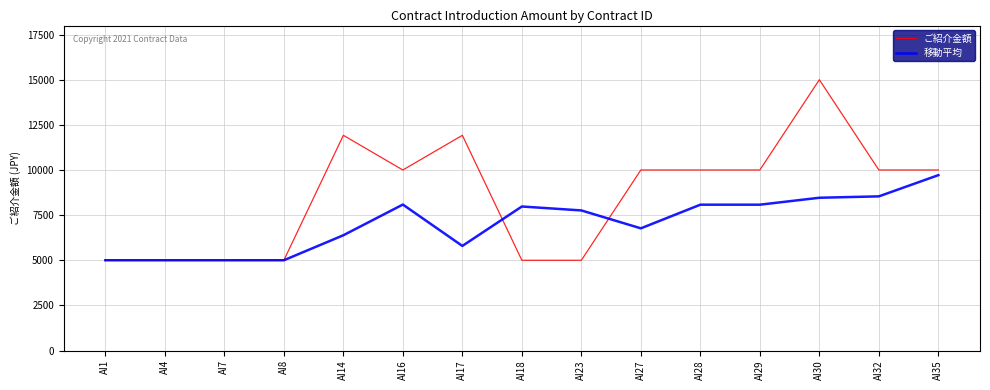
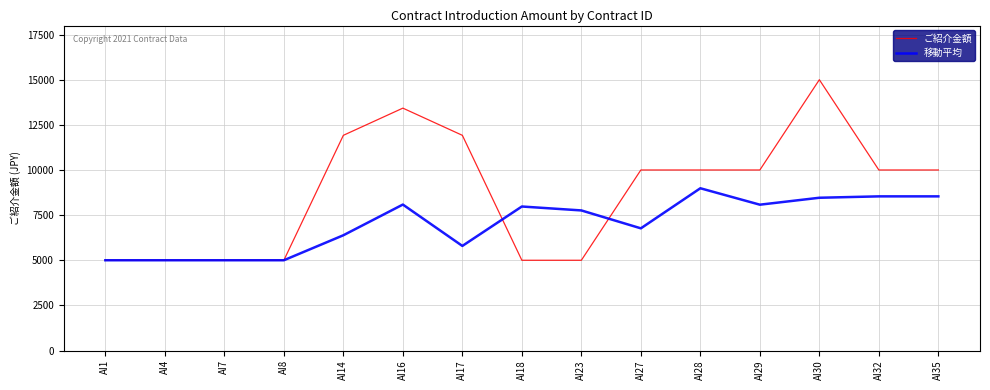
  {
    "ご紹介金額": {
      "AI14": 11900,
-     "AI16": 10000,
+     "AI16": 13400,
      "AI17": 11900,
      "AI18": 5000,
      "AI23": 5000,
      "AI27": 10000,
      "AI28": 10000,
      "AI29": 10000,
      "AI30": 15000,
      "AI32": 10000,
      "AI35": 10000
    },
    "移動平均": {
      "AI14": 6400,
      "AI16": 8100,
      "AI17": 5800,
      "AI18": 8000,
      "AI23": 7800,
      "AI27": 6800,
-     "AI28": 8100,
+     "AI28": 9000,
      "AI29": 8100,
      "AI30": 8500,
      "AI32": 8500,
-     "AI35": 9700
+     "AI35": 8500
    }
  }
